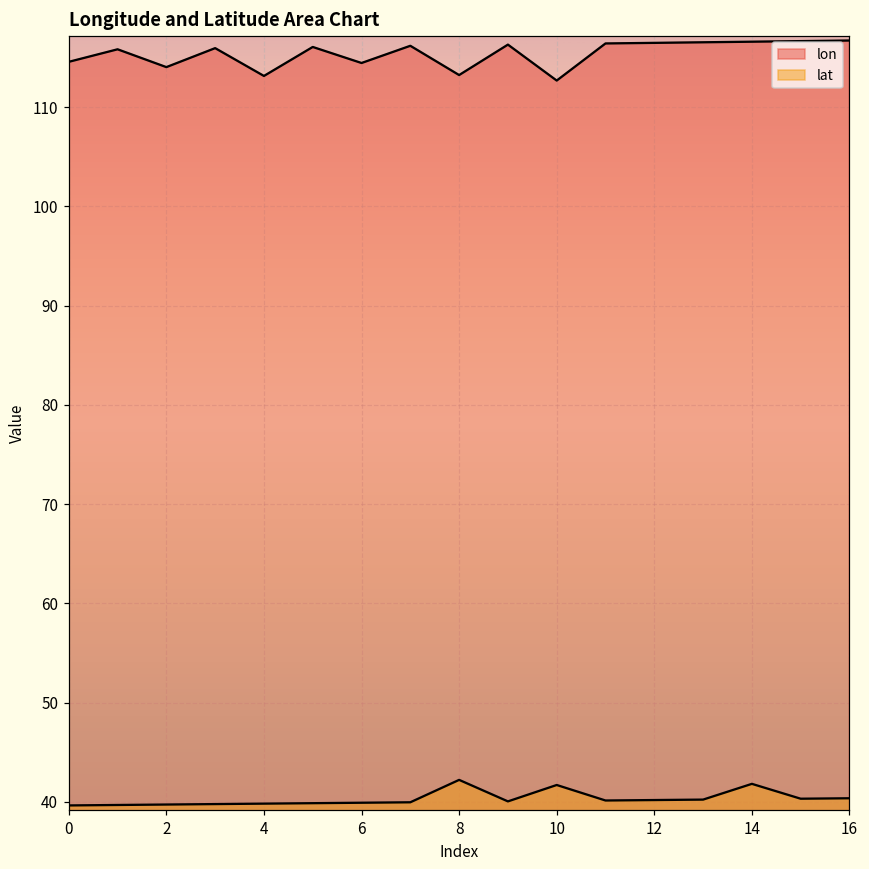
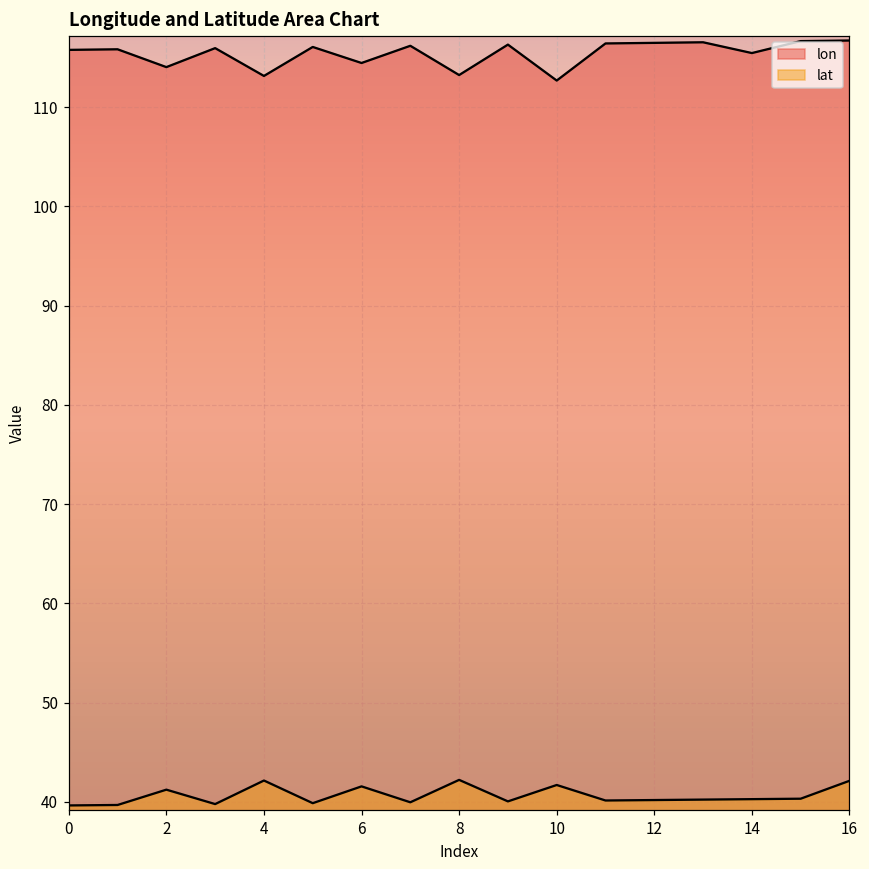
  {
    "lon": {
-     "0": 115,
+     "0": 116,
      "2": 114,
      "4": 113,
      "6": 114,
      "8": 113,
      "10": 113,
      "12": 116,
-     "14": 117,
+     "14": 115,
      "16": 117
    },
    "lat": {
      "0": 40,
-     "2": 40,
-     "4": 40,
-     "6": 40,
+     "2": 41,
+     "4": 42,
+     "6": 42,
      "8": 42,
      "10": 42,
      "12": 40,
-     "14": 42,
-     "16": 40
+     "14": 40,
+     "16": 42
    }
  }
